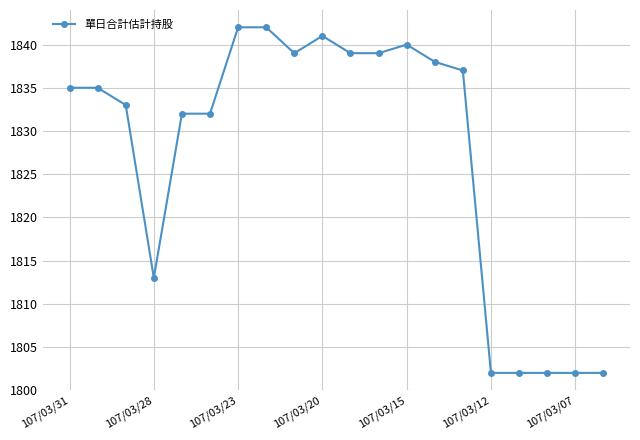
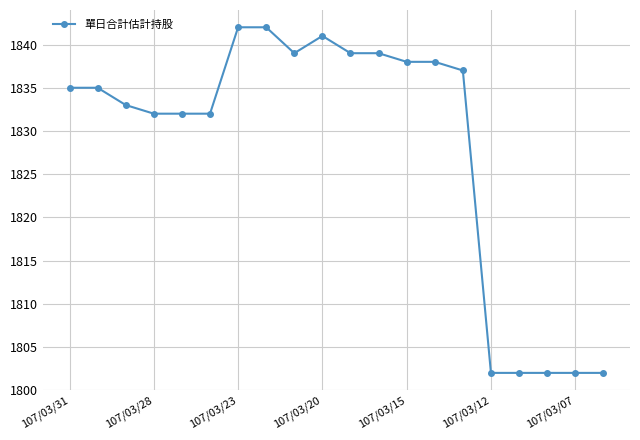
  {
    "107/03/31": 1835,
-   "107/03/28": 1813,
+   "107/03/28": 1832,
    "107/03/23": 1842,
    "107/03/20": 1841,
-   "107/03/15": 1840,
+   "107/03/15": 1838,
    "107/03/12": 1802,
    "107/03/07": 1802
  }
